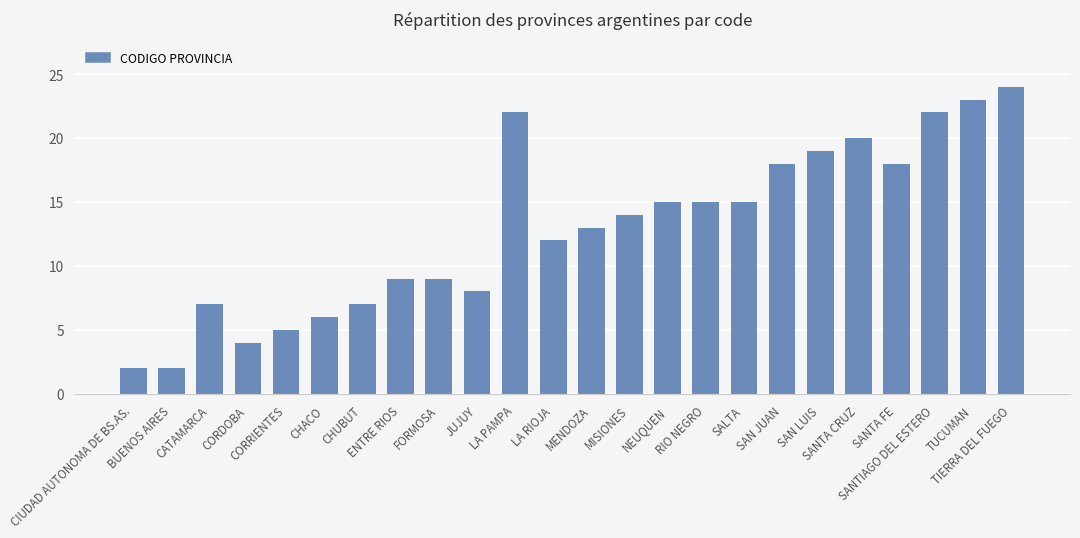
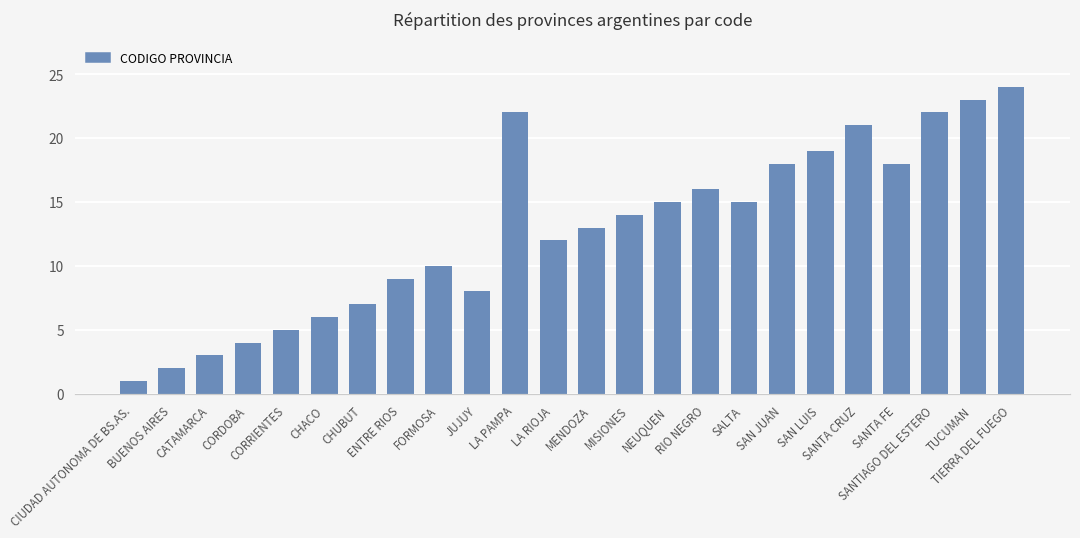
  {
-   "CIUDAD AUTONOMA DE BS.AS.": 2,
+   "CIUDAD AUTONOMA DE BS.AS.": 1,
    "BUENOS AIRES": 2,
-   "CATAMARCA": 7,
+   "CATAMARCA": 3,
    "CORDOBA": 4,
    "CORRIENTES": 5,
    "CHACO": 6,
    "CHUBUT": 7,
    "ENTRE RIOS": 9,
-   "FORMOSA": 9,
+   "FORMOSA": 10,
    "JUJUY": 8,
    "LA PAMPA": 22,
    "LA RIOJA": 12,
    "MENDOZA": 13,
    "MISIONES": 14,
    "NEUQUEN": 15,
-   "RIO NEGRO": 15,
+   "RIO NEGRO": 16,
    "SALTA": 15,
    "SAN JUAN": 18,
    "SAN LUIS": 19,
-   "SANTA CRUZ": 20,
+   "SANTA CRUZ": 21,
    "SANTA FE": 18,
    "SANTIAGO DEL ESTERO": 22,
    "TUCUMAN": 23,
    "TIERRA DEL FUEGO": 24
  }
